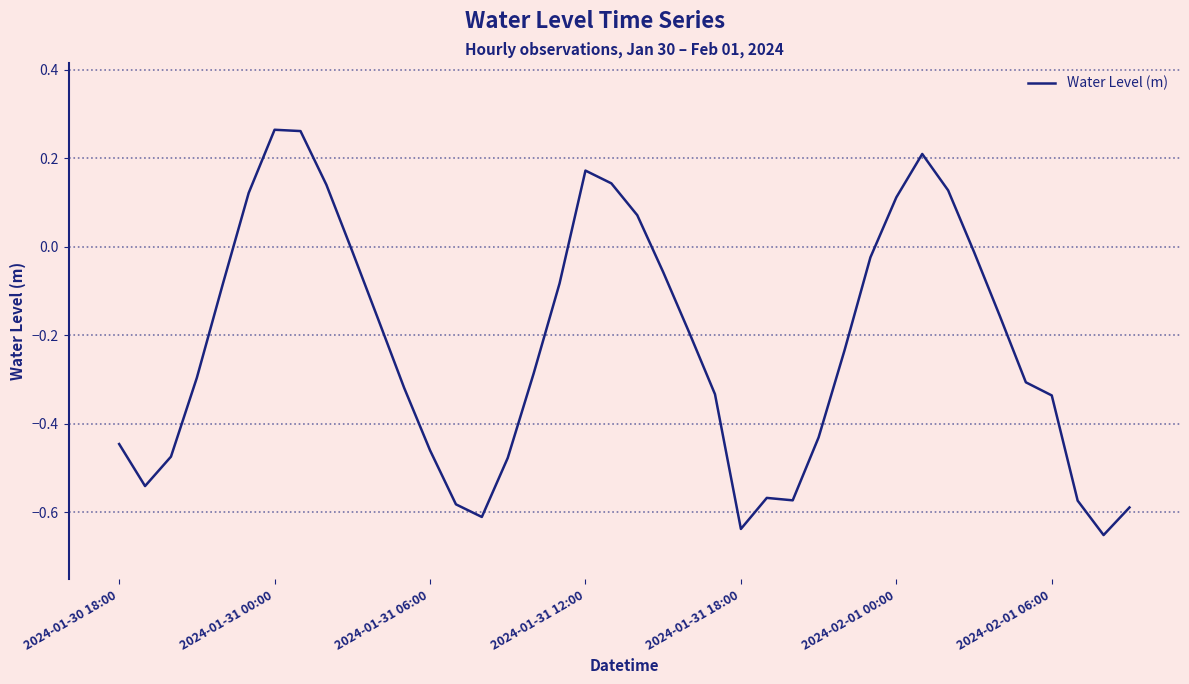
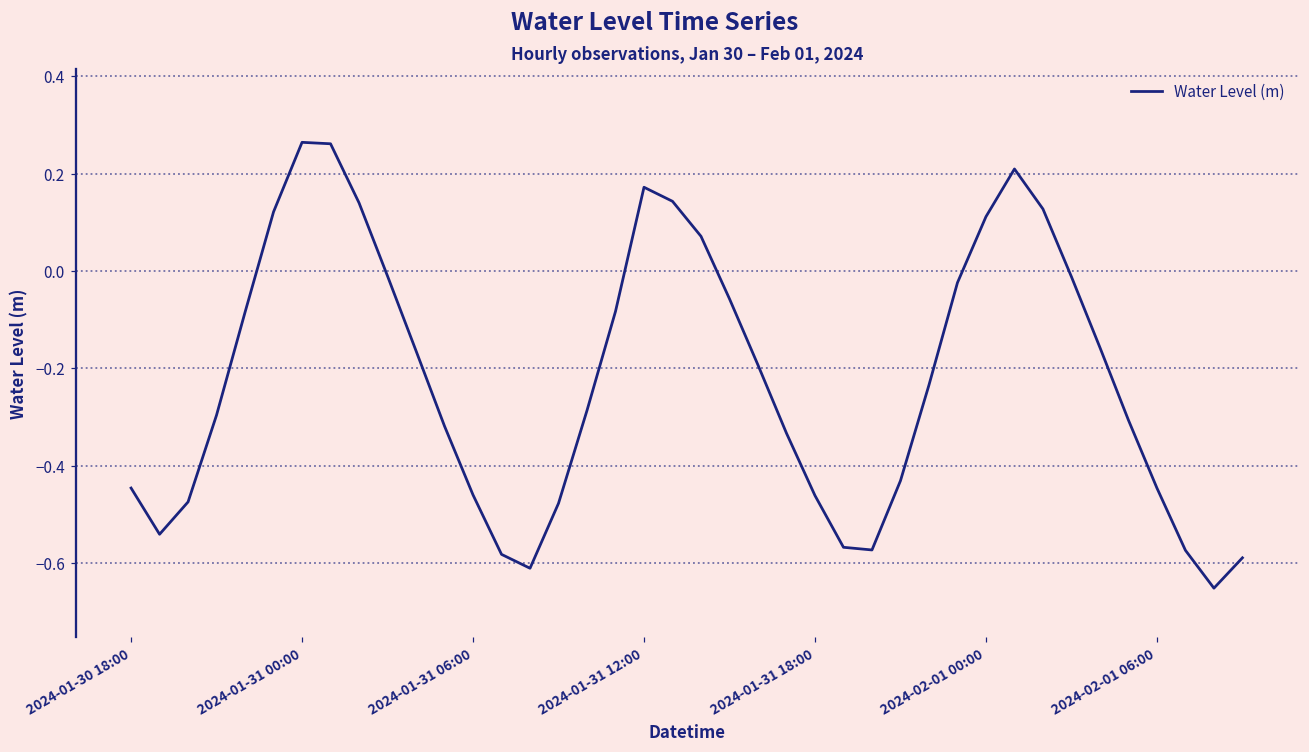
  {
    "2024-01-30 18:00": -0.45,
    "2024-01-31 00:00": 0.26,
    "2024-01-31 06:00": -0.46,
    "2024-01-31 12:00": 0.17,
-   "2024-01-31 18:00": -0.64,
+   "2024-01-31 18:00": -0.46,
    "2024-02-01 00:00": 0.11,
-   "2024-02-01 06:00": -0.34
+   "2024-02-01 06:00": -0.45
  }
